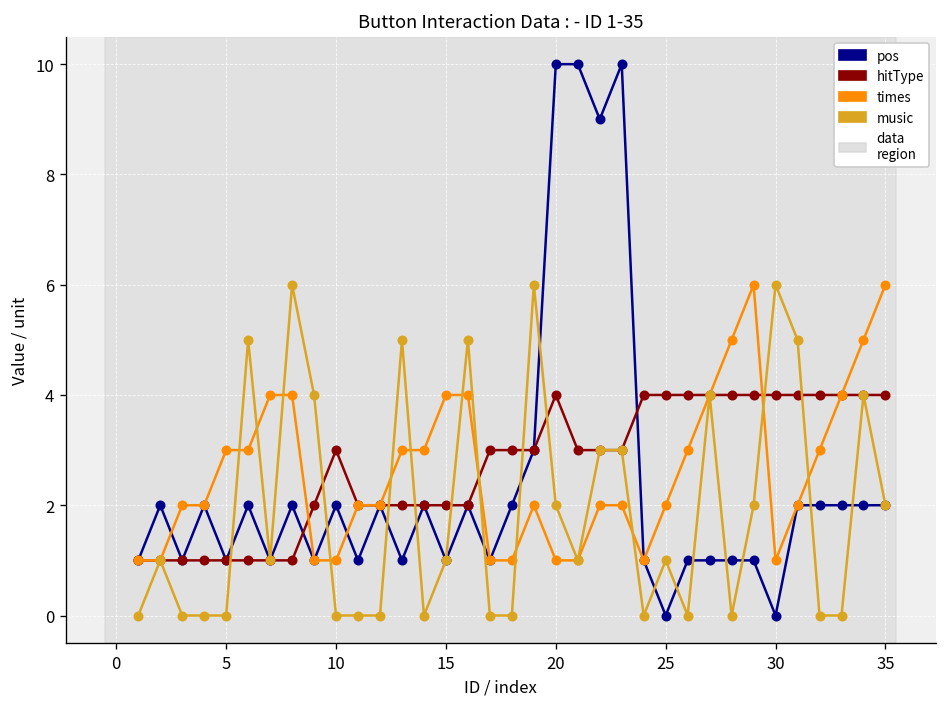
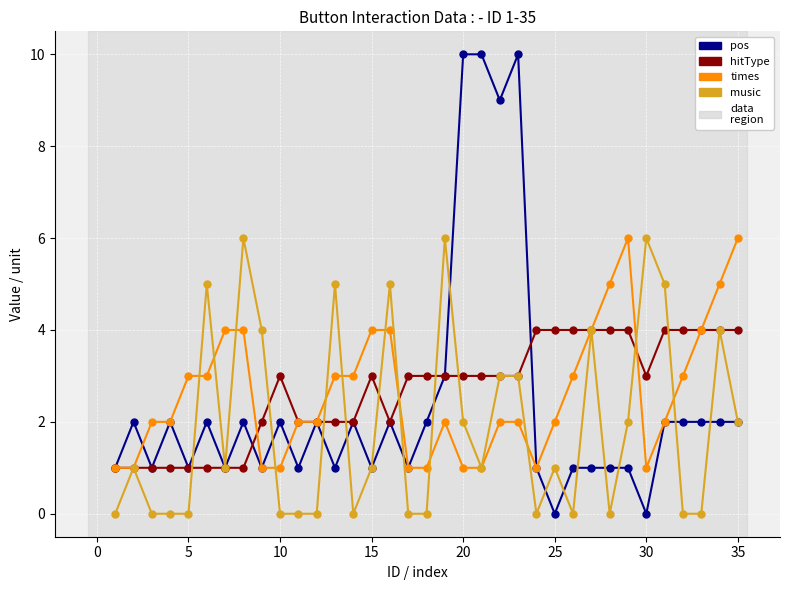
  {
    "pos": {
      "10": 2,
      "20": 10,
      "25": 0,
      "30": 0
    },
    "hitType": {
      "10": 3,
-     "15": 2,
-     "20": 4,
+     "15": 3,
+     "20": 3,
      "25": 4,
-     "30": 4,
+     "30": 3,
      "35": 4
    }
  }
